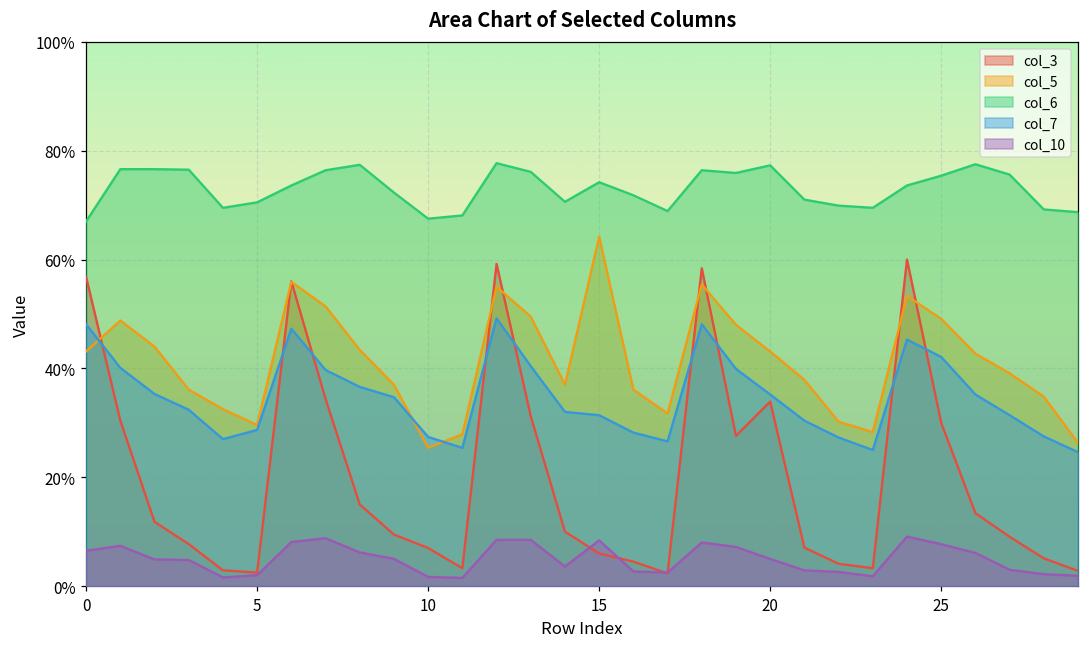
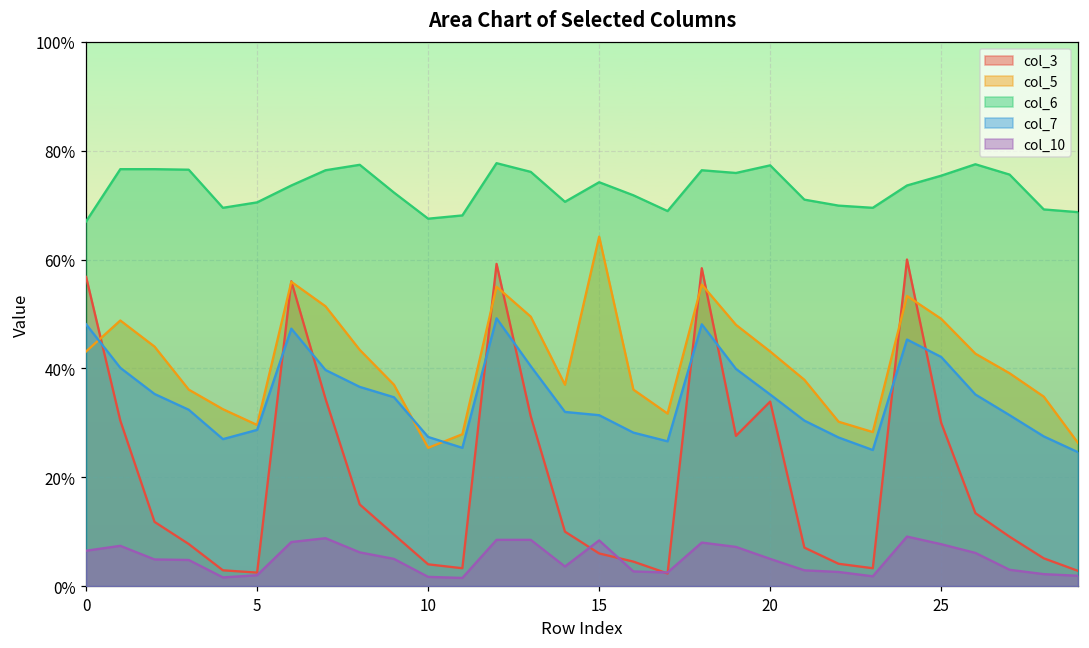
  {
    "col_3": {
      "0": "57%",
-     "10": "7%",
+     "10": "4%",
      "15": "6%",
      "20": "34%",
      "25": "30%"
    },
    "col_5": {
      "0": "43%",
      "5": "30%",
      "10": "25%",
      "15": "64%",
      "20": "43%",
      "25": "49%"
    },
    "col_6": {
      "0": "67%",
      "5": "71%",
      "10": "68%",
      "15": "74%",
      "20": "77%",
      "25": "75%"
    },
    "col_7": {
      "0": "48%",
      "5": "29%",
      "10": "27%",
      "15": "31%",
      "20": "35%",
      "25": "42%"
    },
    "col_10": {
      "0": "7%",
      "10": "2%",
      "15": "8%",
      "20": "5%",
      "25": "8%"
    }
  }
